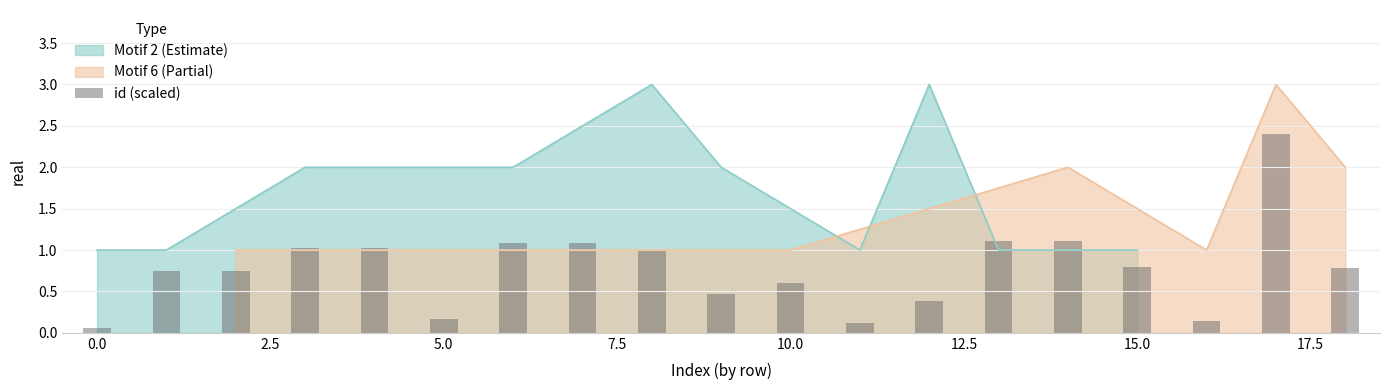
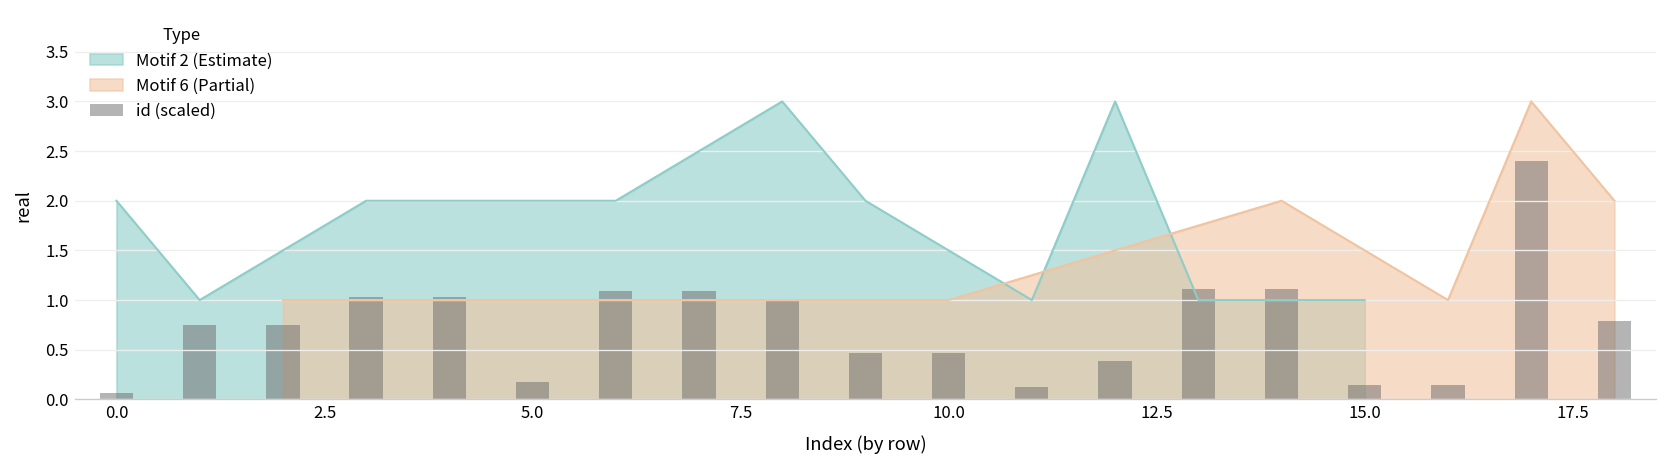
  {
    "Motif 2 (Estimate)": {
-     "0.0": 1,
+     "0.0": 2,
      "5.0": 2,
      "15.0": 1
    },
    "id (scaled)": {
      "0.0": 0.1,
      "5.0": 0.2,
-     "10.0": 0.6,
-     "15.0": 0.8
+     "10.0": 0.5,
+     "15.0": 0.1
    },
    "Motif 6 (Partial)": {
      "10.0": 1.0
    }
  }
